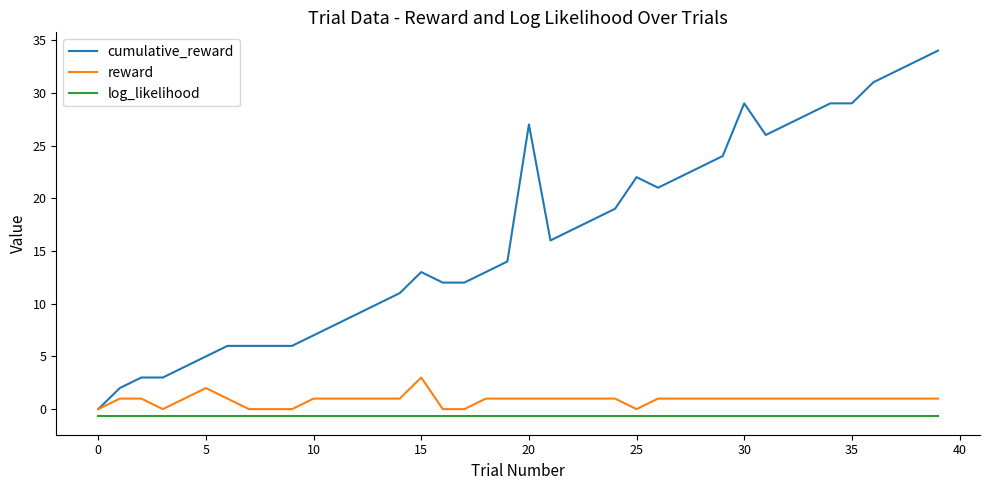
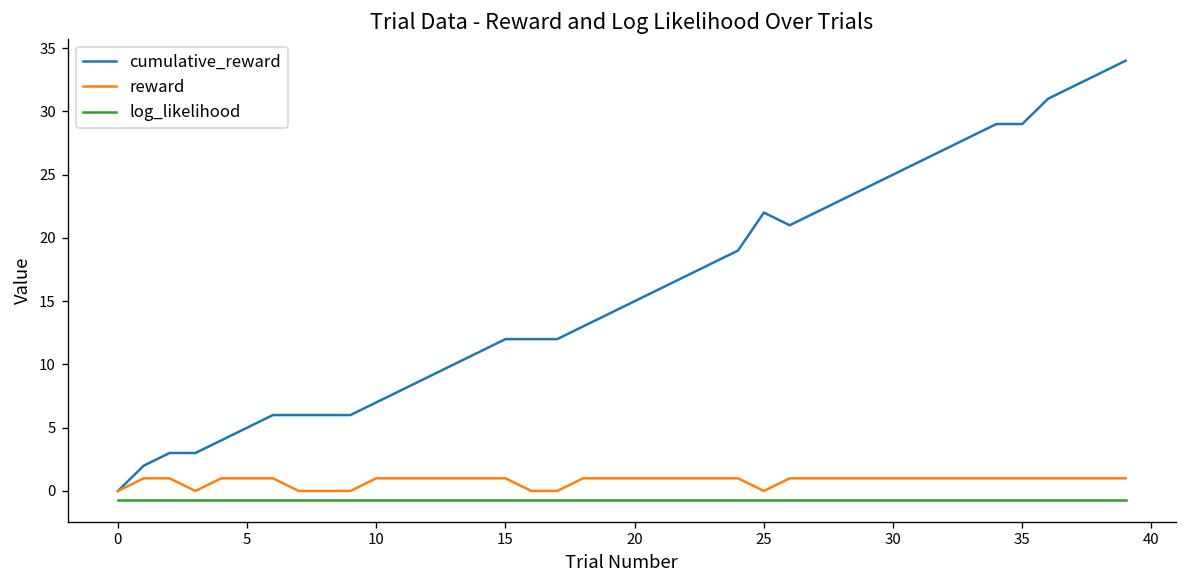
  {
    "cumulative_reward": {
      "5": 5,
      "10": 7,
-     "15": 13,
-     "20": 27,
+     "15": 12,
+     "20": 15,
      "25": 22,
-     "30": 29,
+     "30": 25,
      "35": 29
    },
    "reward": {
-     "5": 2,
+     "5": 1,
      "10": 1,
-     "15": 3,
+     "15": 1,
      "20": 1,
      "25": 0,
      "30": 1,
      "35": 1
    },
    "log_likelihood": {
      "0": -0.7,
      "5": -0.7,
      "10": -0.7,
      "15": -0.7,
      "20": -0.7,
      "25": -0.7,
      "30": -0.7,
      "35": -0.7
    }
  }
